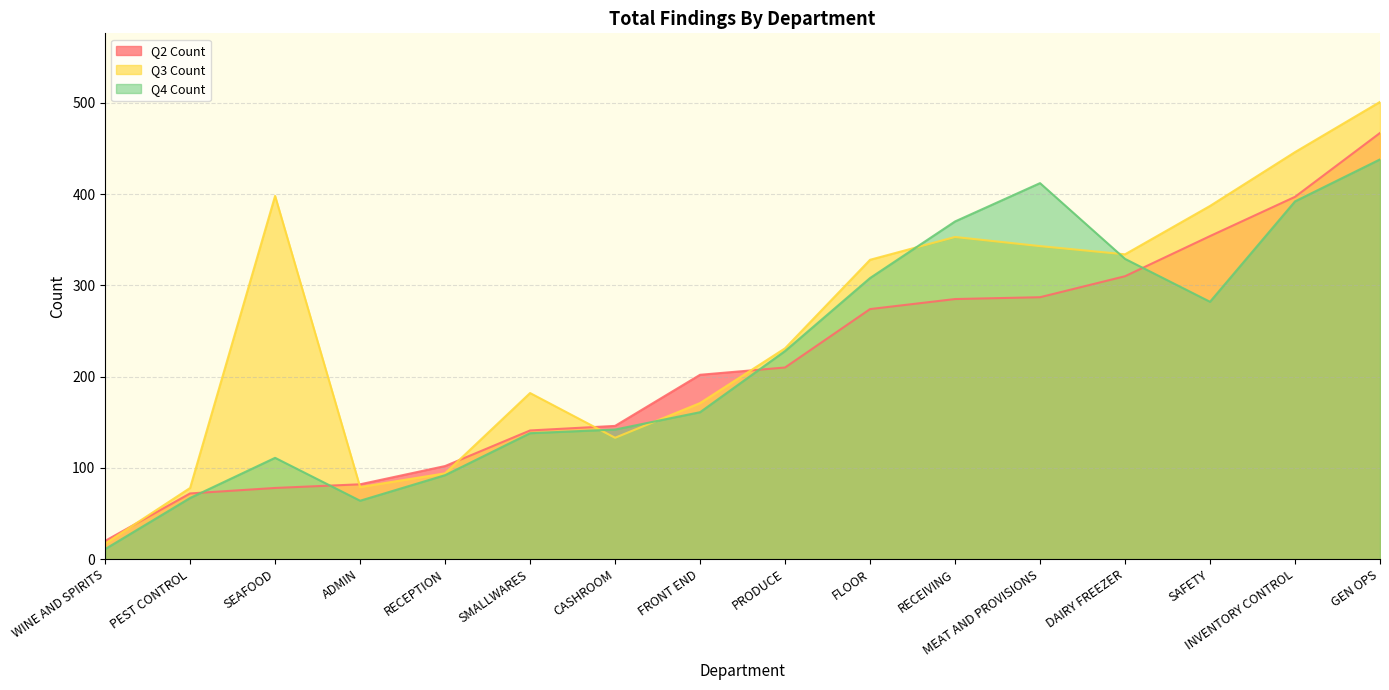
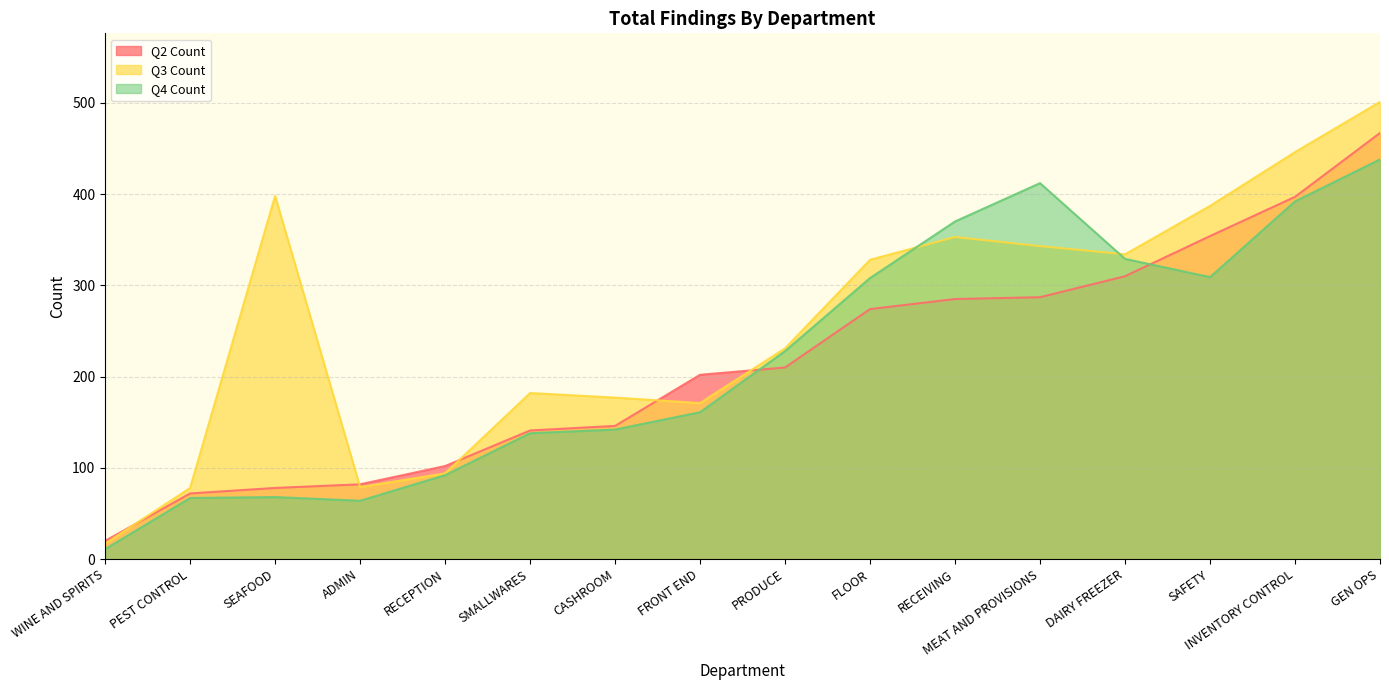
  {
    "Q2 Count": {
      "WINE AND SPIRITS": 20,
      "PEST CONTROL": 70,
      "SEAFOOD": 80,
      "ADMIN": 80,
      "RECEPTION": 100,
      "SMALLWARES": 140,
      "CASHROOM": 150,
      "FRONT END": 200,
      "PRODUCE": 210,
      "FLOOR": 270,
      "RECEIVING": 290,
      "MEAT AND PROVISIONS": 290,
      "DAIRY FREEZER": 310,
      "SAFETY": 350,
      "INVENTORY CONTROL": 400,
      "GEN OPS": 470
    },
    "Q3 Count": {
      "WINE AND SPIRITS": 20,
      "PEST CONTROL": 80,
      "SEAFOOD": 400,
      "ADMIN": 80,
      "SMALLWARES": 180,
-     "CASHROOM": 130,
+     "CASHROOM": 180,
      "FRONT END": 170,
      "PRODUCE": 230,
      "FLOOR": 330,
      "RECEIVING": 350,
      "MEAT AND PROVISIONS": 340,
      "DAIRY FREEZER": 330,
      "SAFETY": 390,
      "INVENTORY CONTROL": 450,
      "GEN OPS": 500
    },
    "Q4 Count": {
      "WINE AND SPIRITS": 10,
      "PEST CONTROL": 70,
-     "SEAFOOD": 110,
+     "SEAFOOD": 70,
      "ADMIN": 60,
      "SMALLWARES": 140,
      "CASHROOM": 140,
      "FRONT END": 160,
      "PRODUCE": 230,
      "FLOOR": 310,
      "RECEIVING": 370,
      "MEAT AND PROVISIONS": 410,
      "DAIRY FREEZER": 330,
-     "SAFETY": 280,
+     "SAFETY": 310,
      "INVENTORY CONTROL": 390,
      "GEN OPS": 440
    }
  }
